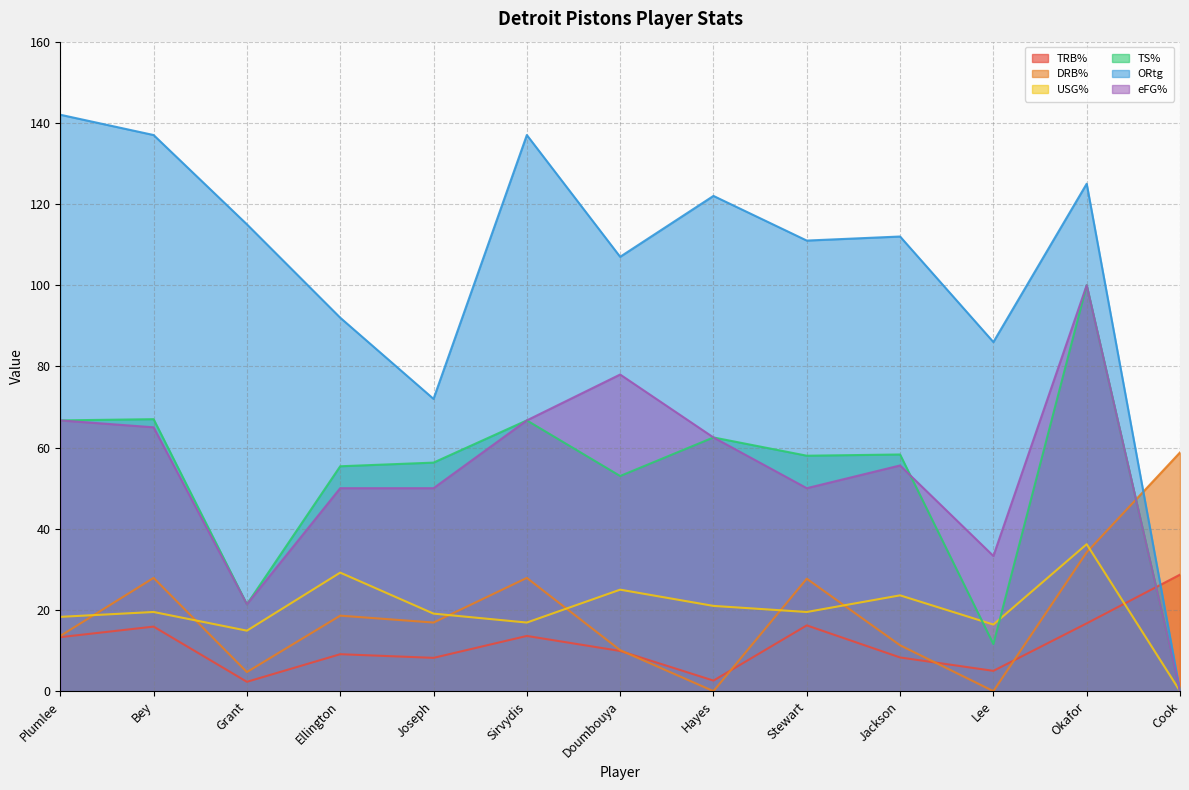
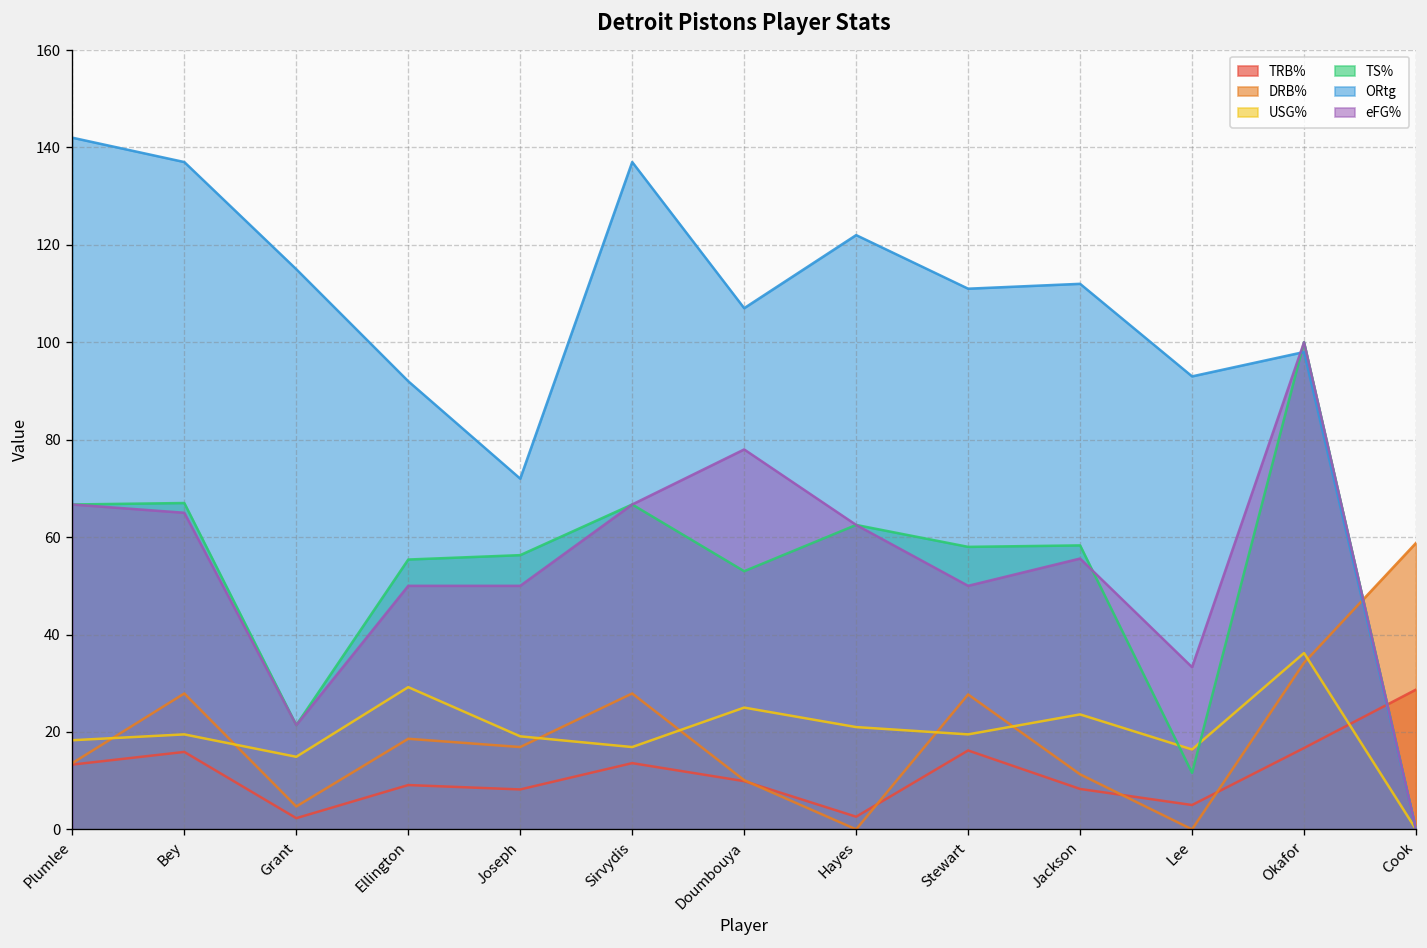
  {
    "USG%": {
      "Plumlee": 18,
      "Bey": 20,
      "Grant": 15,
      "Ellington": 29,
      "Joseph": 19,
      "Sirvydis": 17,
      "Doumbouya": 25,
      "Hayes": 21,
      "Stewart": 20,
      "Jackson": 24,
      "Lee": 16,
      "Okafor": 36
    },
    "TS%": {
      "Bey": 67,
      "Ellington": 55,
      "Joseph": 56,
      "Doumbouya": 53,
      "Stewart": 58,
      "Jackson": 58,
      "Lee": 12
    },
    "ORtg": {
      "Plumlee": 142,
      "Bey": 137,
      "Grant": 115,
      "Ellington": 92,
      "Joseph": 72,
      "Sirvydis": 137,
      "Doumbouya": 107,
      "Hayes": 122,
      "Stewart": 111,
      "Jackson": 112,
-     "Lee": 86,
-     "Okafor": 125
+     "Lee": 93,
+     "Okafor": 98
    },
    "eFG%": {
      "Bey": 65,
      "Ellington": 50,
      "Joseph": 50,
      "Doumbouya": 78,
      "Stewart": 50,
      "Jackson": 56,
      "Lee": 33
    }
  }
